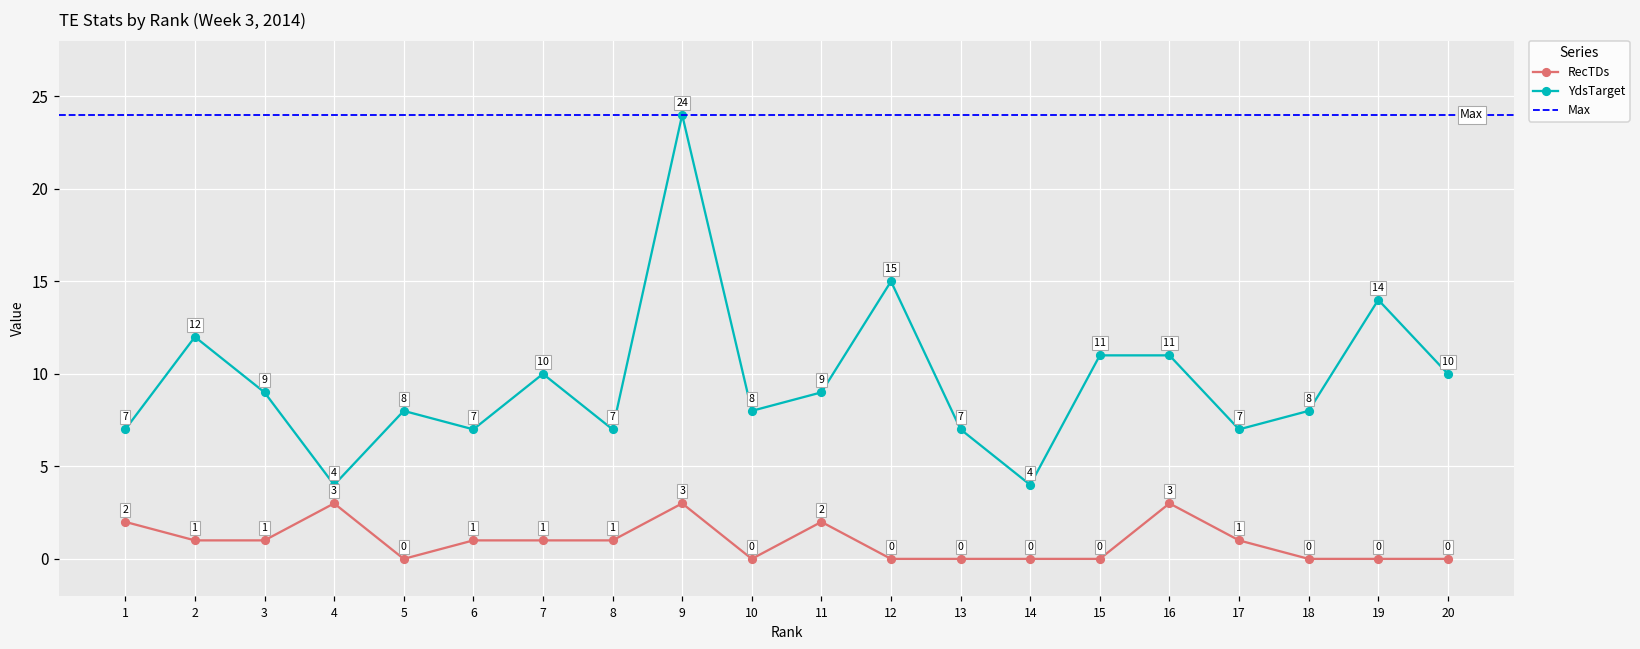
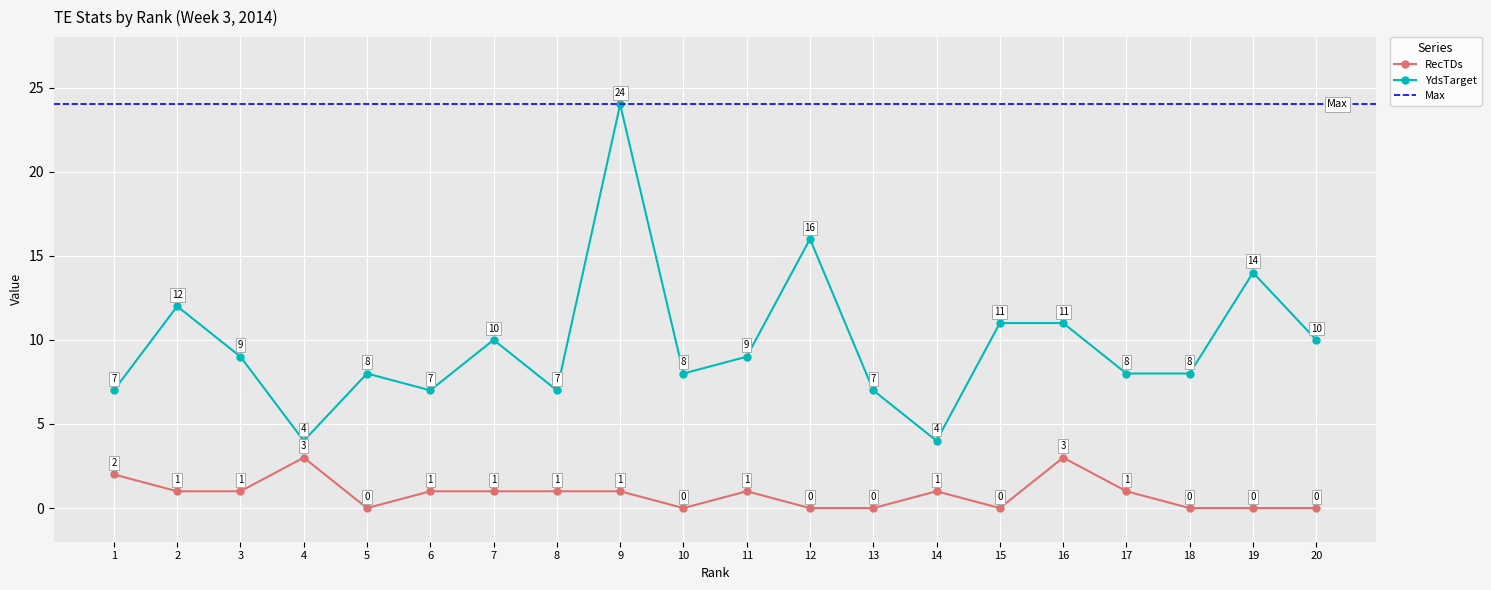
  {
    "RecTDs": {
-     "9": 3,
-     "11": 2,
-     "14": 0
+     "9": 1,
+     "11": 1,
+     "14": 1
    },
    "YdsTarget": {
-     "12": 15,
-     "17": 7
+     "12": 16,
+     "17": 8
    }
  }
